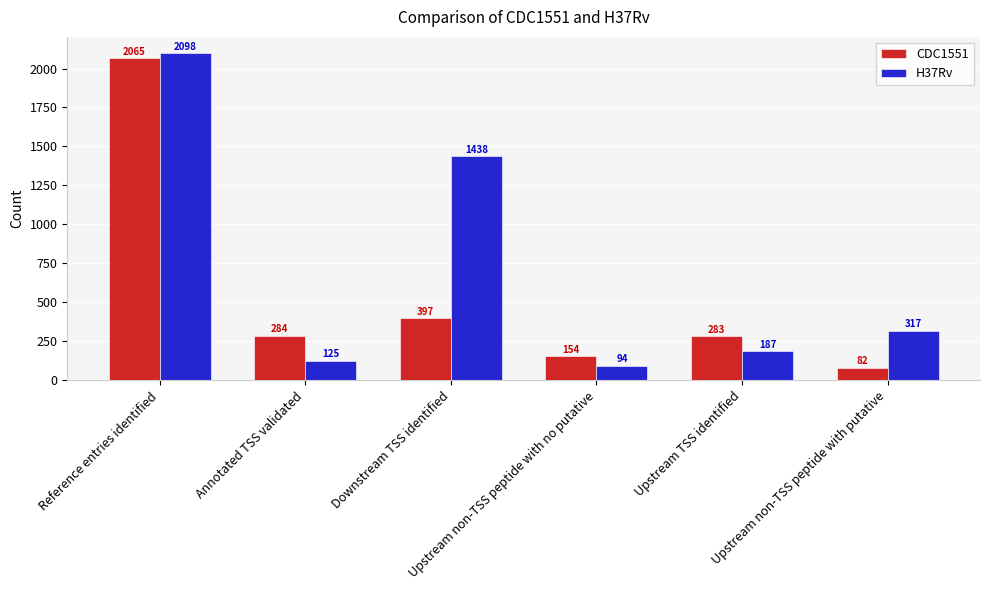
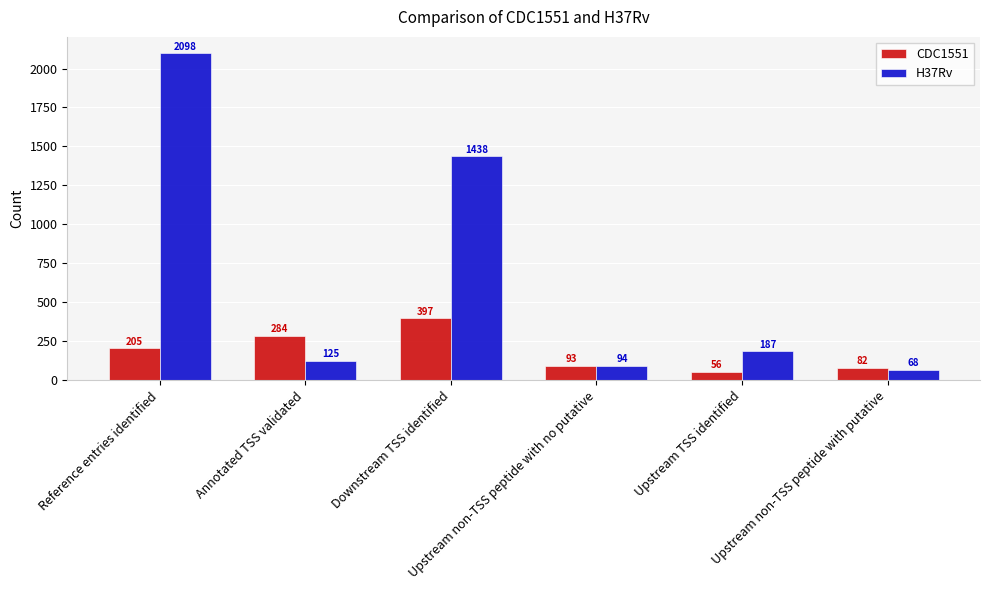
  {
    "CDC1551": {
-     "Reference entries identified": 2065,
+     "Reference entries identified": 205,
      "Annotated TSS validated": 284,
      "Downstream TSS identified": 397,
-     "Upstream non-TSS peptide with no putative": 154,
-     "Upstream TSS identified": 283,
+     "Upstream non-TSS peptide with no putative": 93,
+     "Upstream TSS identified": 56,
      "Upstream non-TSS peptide with putative": 82
    },
    "H37Rv": {
      "Reference entries identified": 2098,
      "Annotated TSS validated": 125,
      "Downstream TSS identified": 1438,
      "Upstream non-TSS peptide with no putative": 94,
      "Upstream TSS identified": 187,
-     "Upstream non-TSS peptide with putative": 317
+     "Upstream non-TSS peptide with putative": 68
    }
  }
